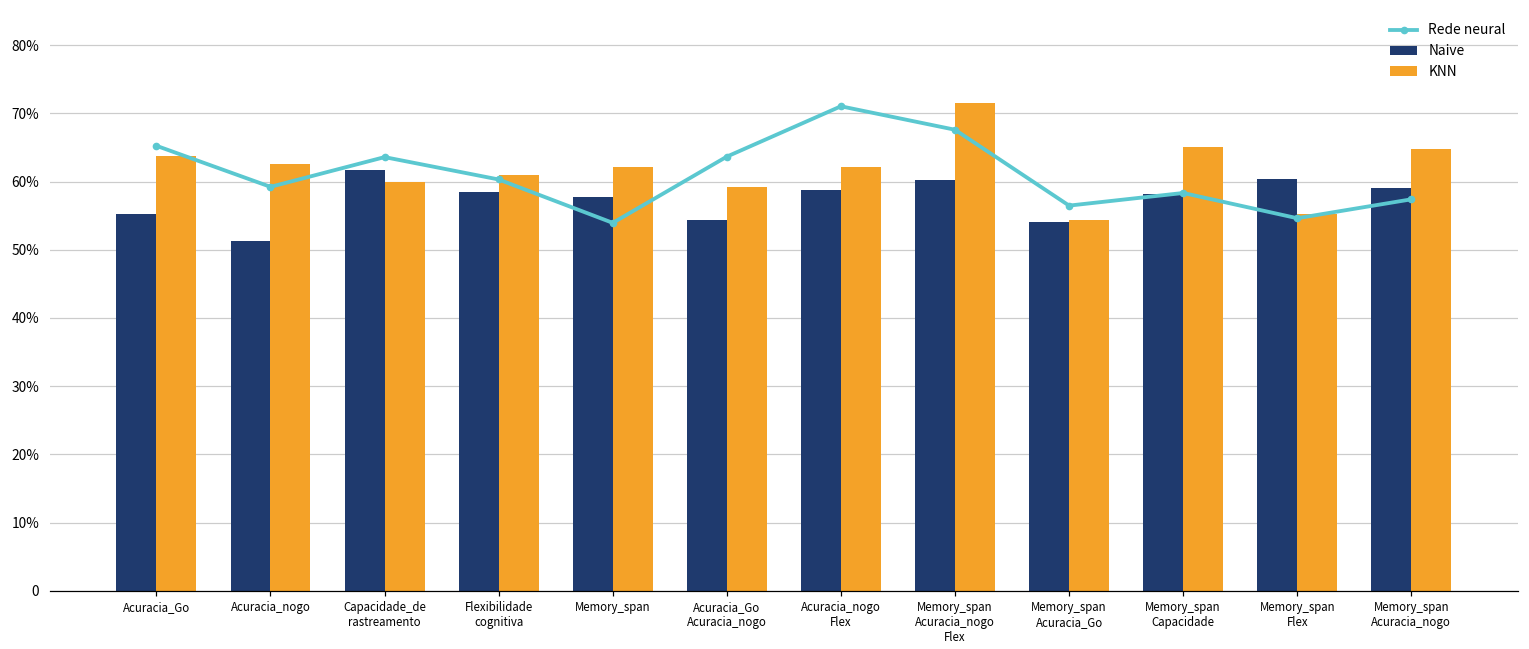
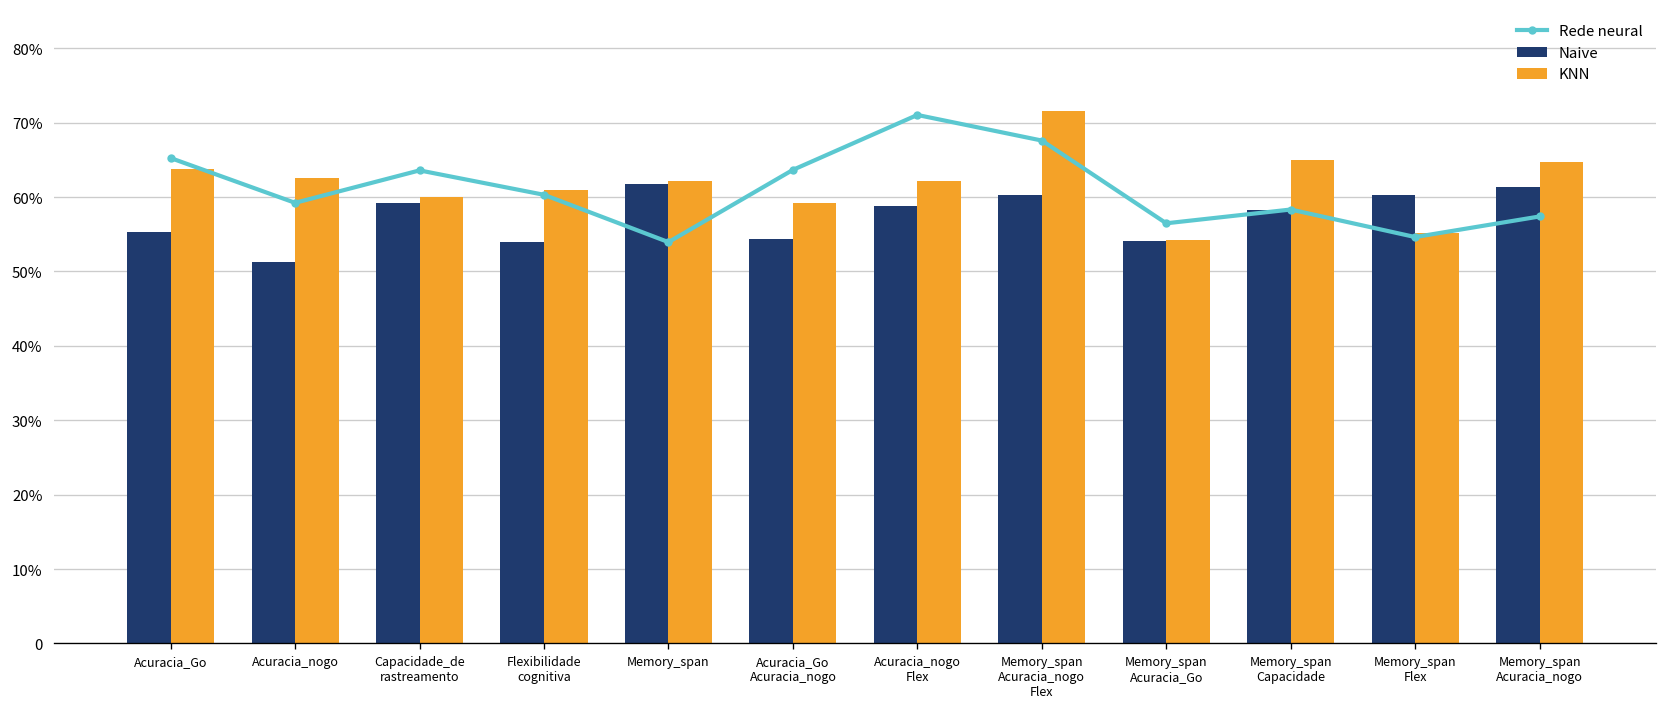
  {
    "Naive": {
      "Acuracia_Go": "55%",
      "Acuracia_nogo": "51%",
-     "Capacidade_de rastreamento": "62%",
-     "Flexibilidade cognitiva": "58%",
-     "Memory_span": "58%",
+     "Capacidade_de rastreamento": "59%",
+     "Flexibilidade cognitiva": "54%",
+     "Memory_span": "62%",
      "Acuracia_Go Acuracia_nogo": "54%",
      "Acuracia_nogo Flex": "59%",
      "Memory_span Acuracia_nogo Flex": "60%",
      "Memory_span Acuracia_Go": "54%",
      "Memory_span Capacidade": "58%",
      "Memory_span Flex": "60%",
-     "Memory_span Acuracia_nogo": "59%"
+     "Memory_span Acuracia_nogo": "61%"
    },
    "Rede neural": {
      "Acuracia_Go": "65%",
      "Acuracia_nogo": "59%",
      "Capacidade_de rastreamento": "64%",
      "Flexibilidade cognitiva": "60%",
      "Memory_span": "54%",
      "Acuracia_Go Acuracia_nogo": "64%",
      "Acuracia_nogo Flex": "71%",
      "Memory_span Acuracia_nogo Flex": "68%",
      "Memory_span Acuracia_Go": "56%",
      "Memory_span Capacidade": "58%",
      "Memory_span Flex": "55%",
      "Memory_span Acuracia_nogo": "57%"
    },
    "KNN": {
      "Acuracia_Go": "64%",
      "Acuracia_nogo": "63%",
      "Capacidade_de rastreamento": "60%",
      "Flexibilidade cognitiva": "61%",
      "Memory_span": "62%",
      "Acuracia_Go Acuracia_nogo": "59%",
      "Acuracia_nogo Flex": "62%",
      "Memory_span Acuracia_nogo Flex": "72%",
      "Memory_span Acuracia_Go": "54%",
      "Memory_span Capacidade": "65%",
      "Memory_span Flex": "55%",
      "Memory_span Acuracia_nogo": "65%"
    }
  }
